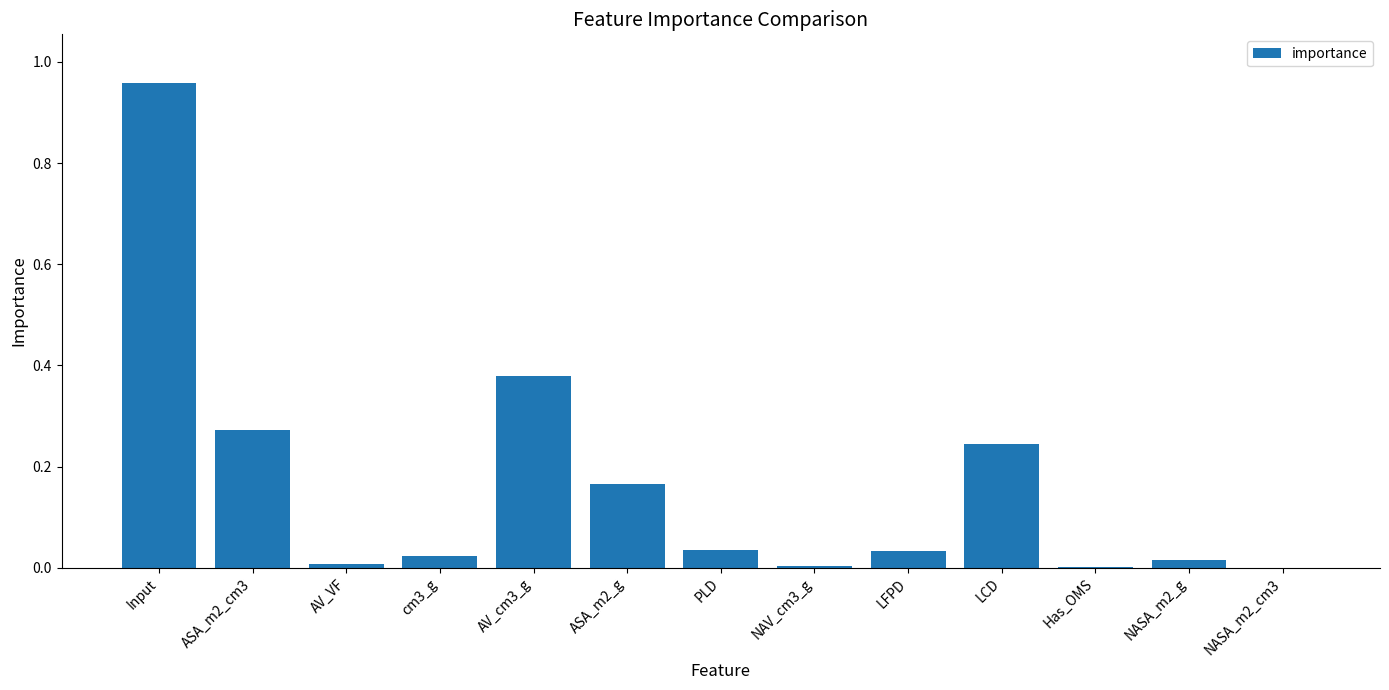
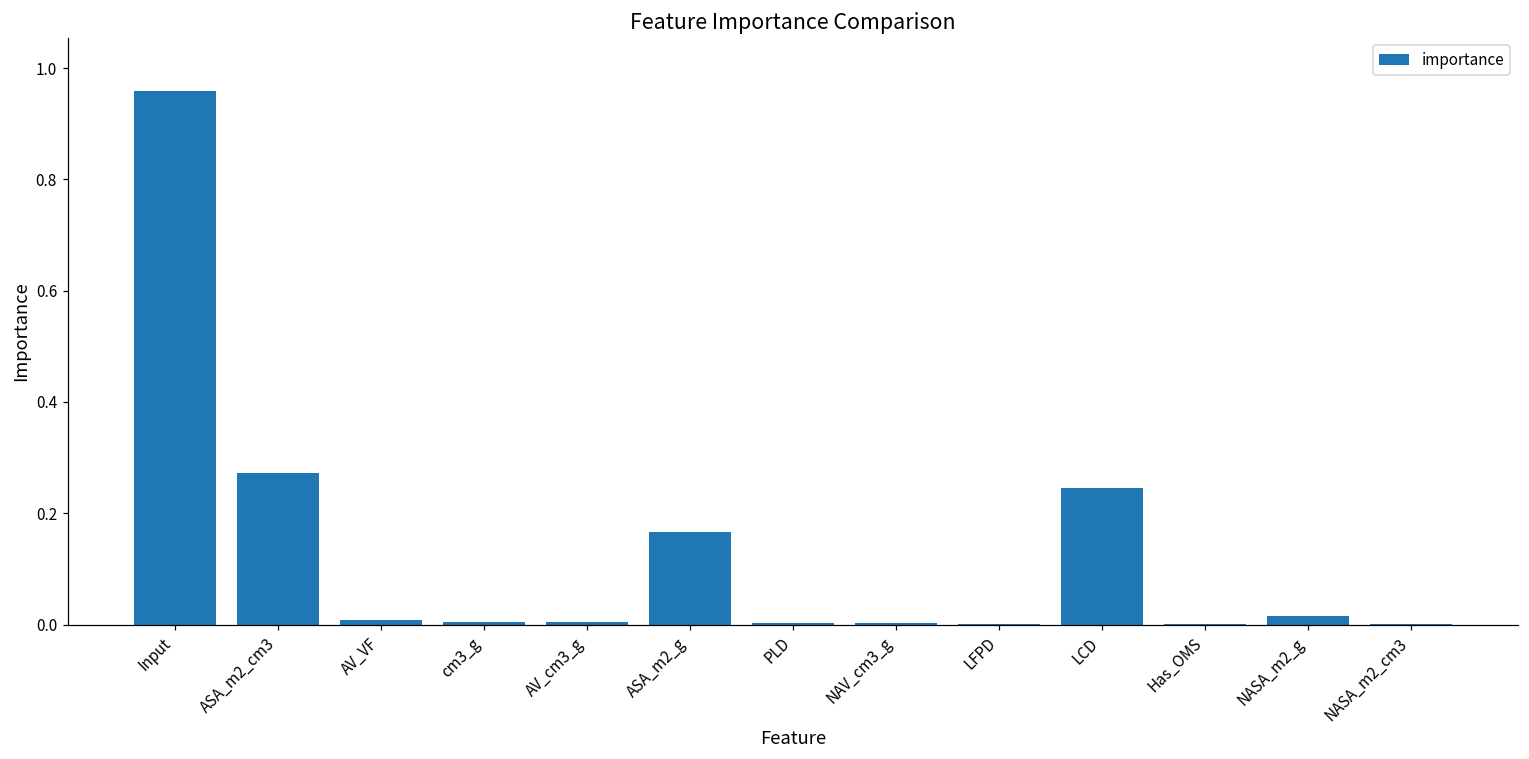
  {
    "Input": 0.96,
    "ASA_m2_cm3": 0.27,
    "AV_VF": 0.01,
-   "cm3_g": 0.02,
-   "AV_cm3_g": 0.38,
+   "cm3_g": 0.00,
+   "AV_cm3_g": 0.00,
    "ASA_m2_g": 0.17,
-   "PLD": 0.04,
-   "LFPD": 0.03,
+   "PLD": 0.00,
+   "LFPD": 0.00,
    "LCD": 0.24,
    "NASA_m2_g": 0.02
  }
